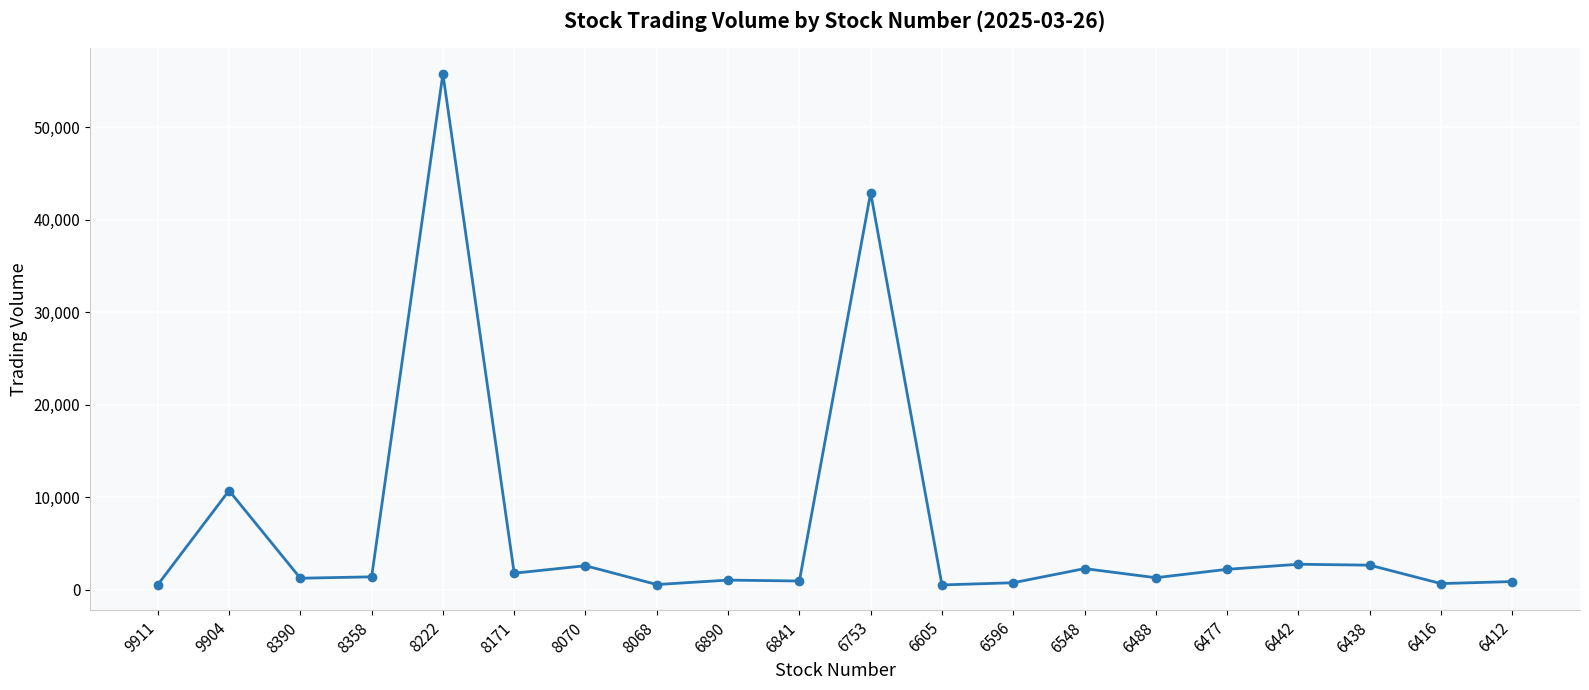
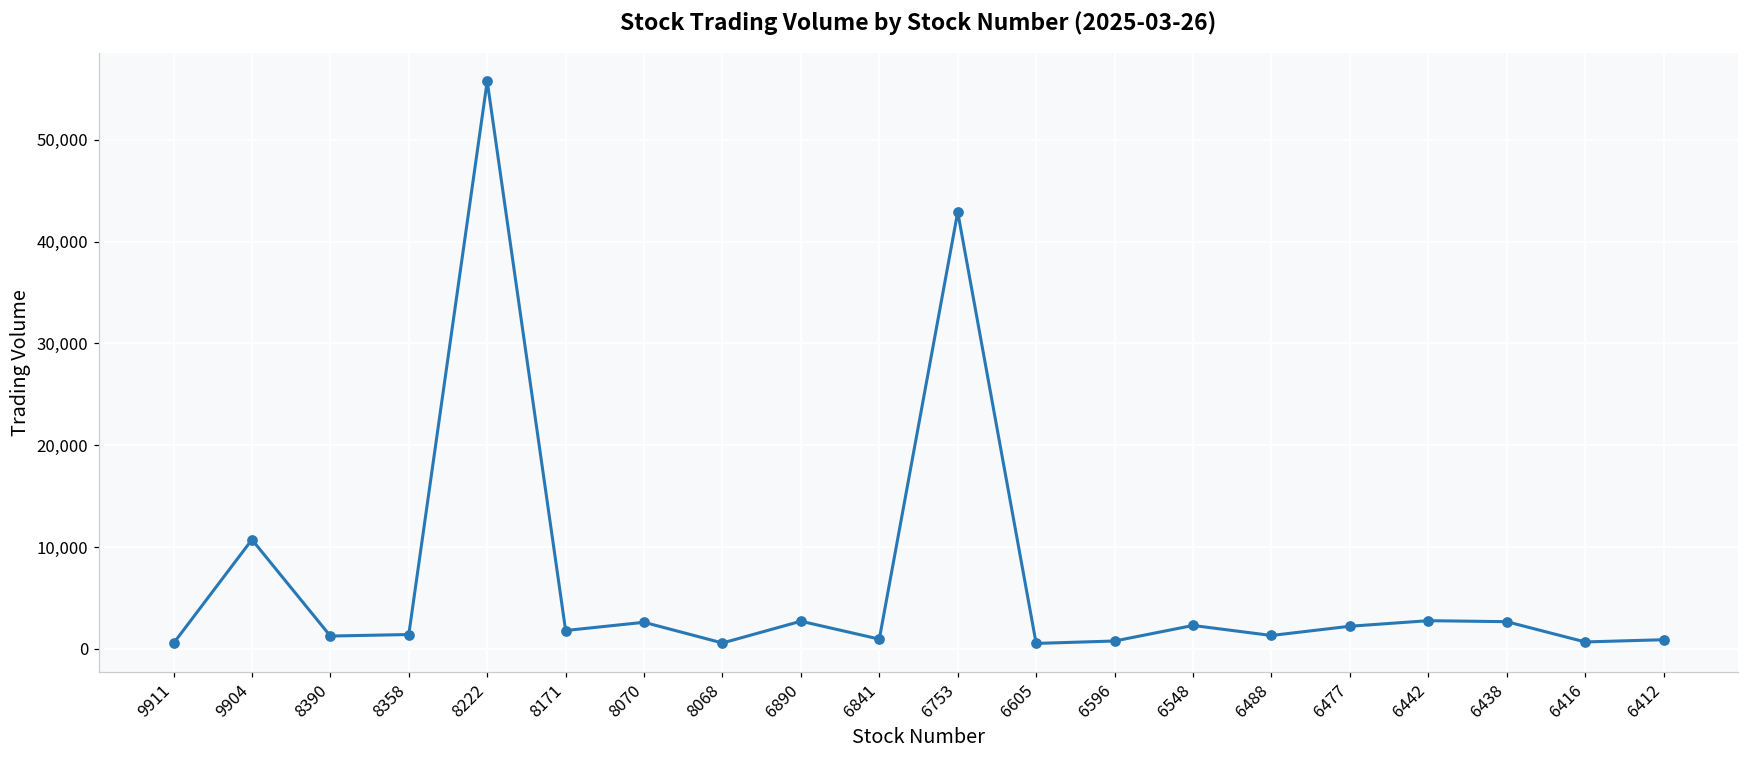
  {
    "9911": "1,000",
    "9904": "11,000",
    "8390": "1,000",
    "8358": "1,000",
    "8222": "56,000",
    "8171": "2,000",
    "8070": "3,000",
    "8068": "1,000",
-   "6890": "1,000",
+   "6890": "3,000",
    "6841": "1,000",
    "6753": "43,000",
    "6605": "1,000",
    "6596": "1,000",
    "6548": "2,000",
    "6488": "1,000",
    "6477": "2,000",
    "6442": "3,000",
    "6438": "3,000",
    "6416": "1,000",
    "6412": "1,000"
  }
